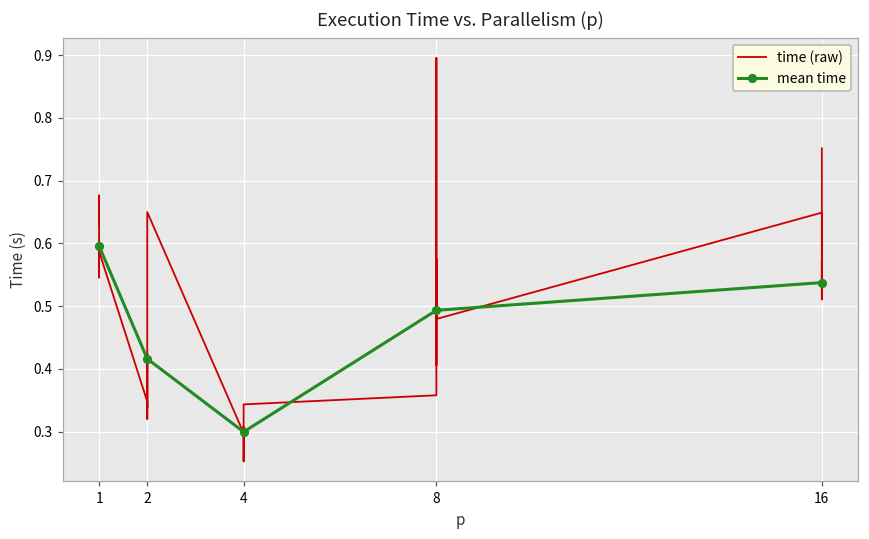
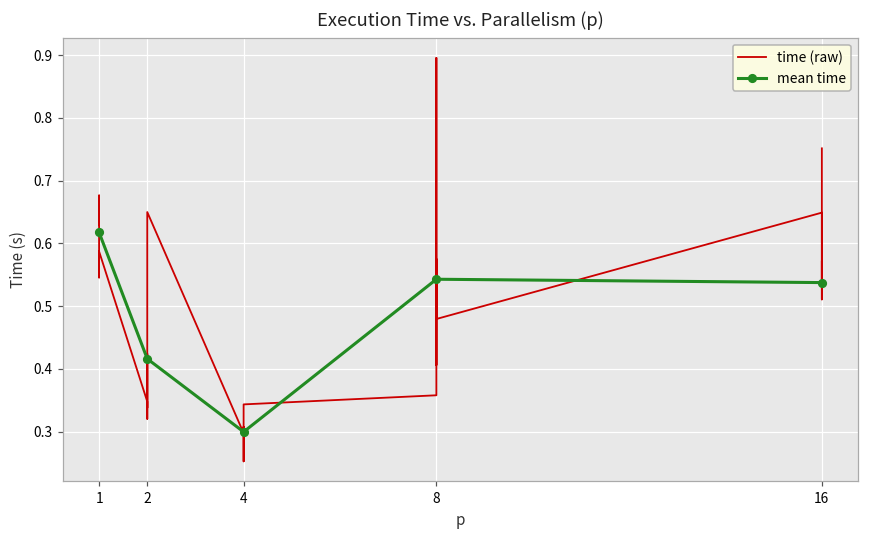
  {
    "mean time": {
-     "1": 0.60,
+     "1": 0.62,
      "2": 0.42,
-     "8": 0.49,
+     "8": 0.54,
      "16": 0.54
    }
  }
